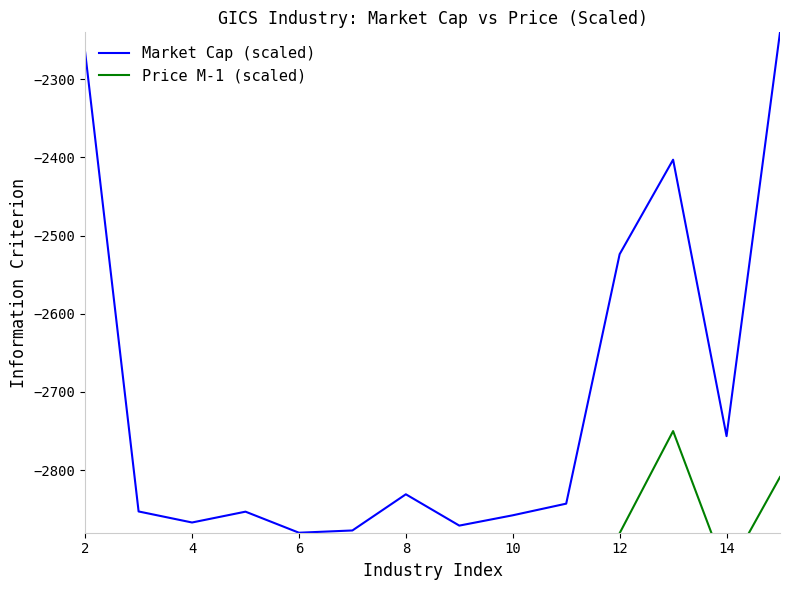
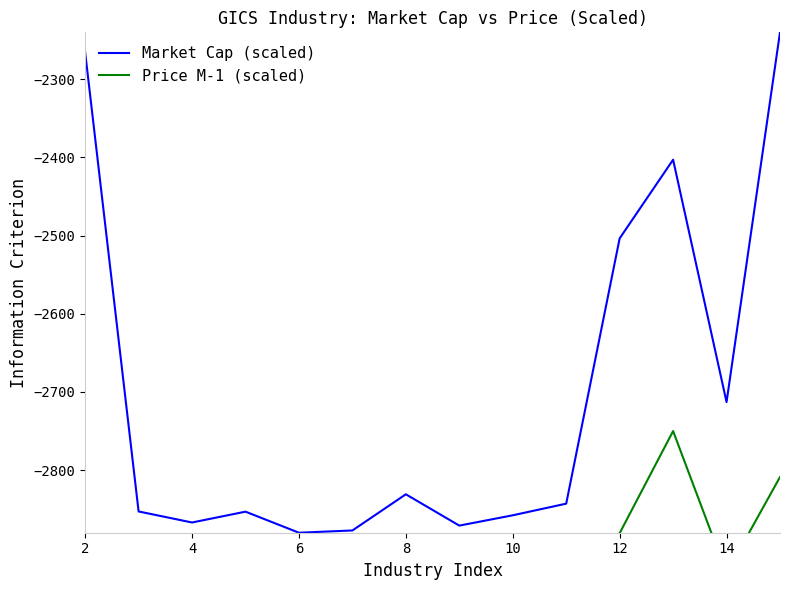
  {
    "Market Cap (scaled)": {
      "2": -2270,
      "4": -2870,
      "6": -2880,
      "8": -2830,
      "10": -2860,
-     "12": -2520,
-     "14": -2760
+     "12": -2500,
+     "14": -2710
    },
    "Price M-1 (scaled)": {
      "12": -2880
    }
  }
